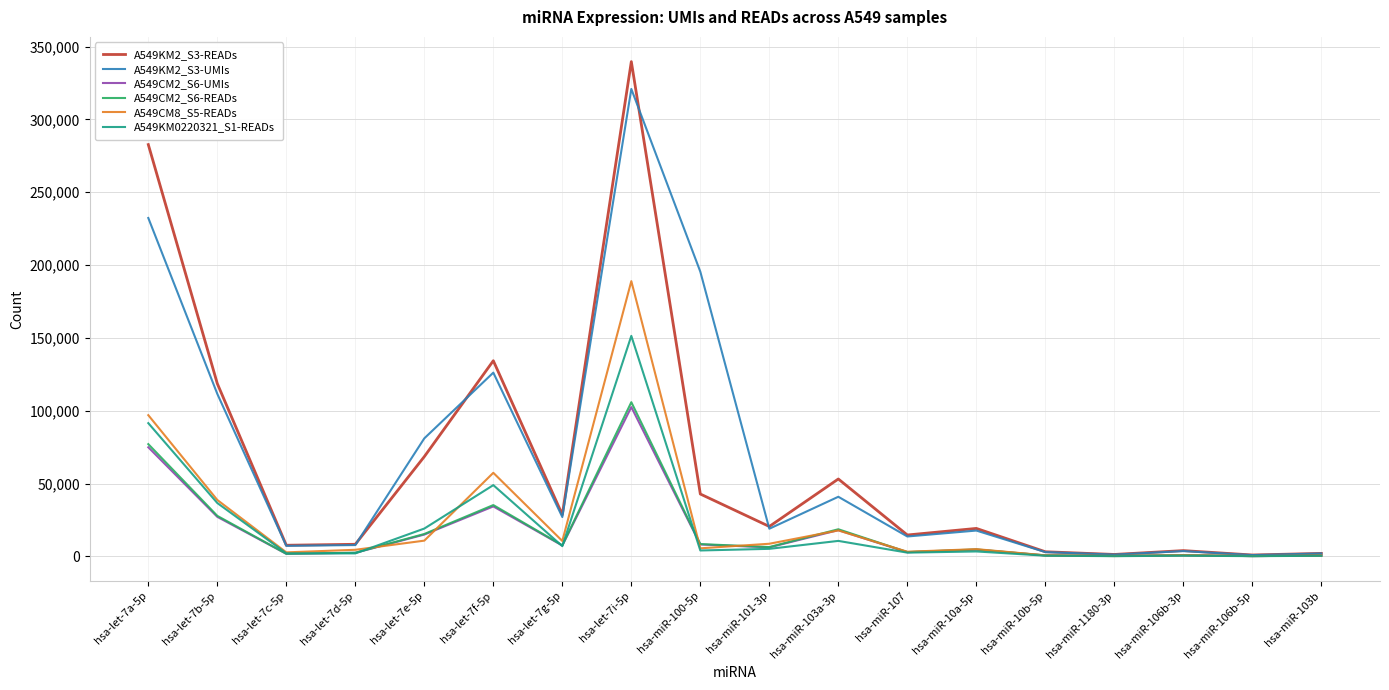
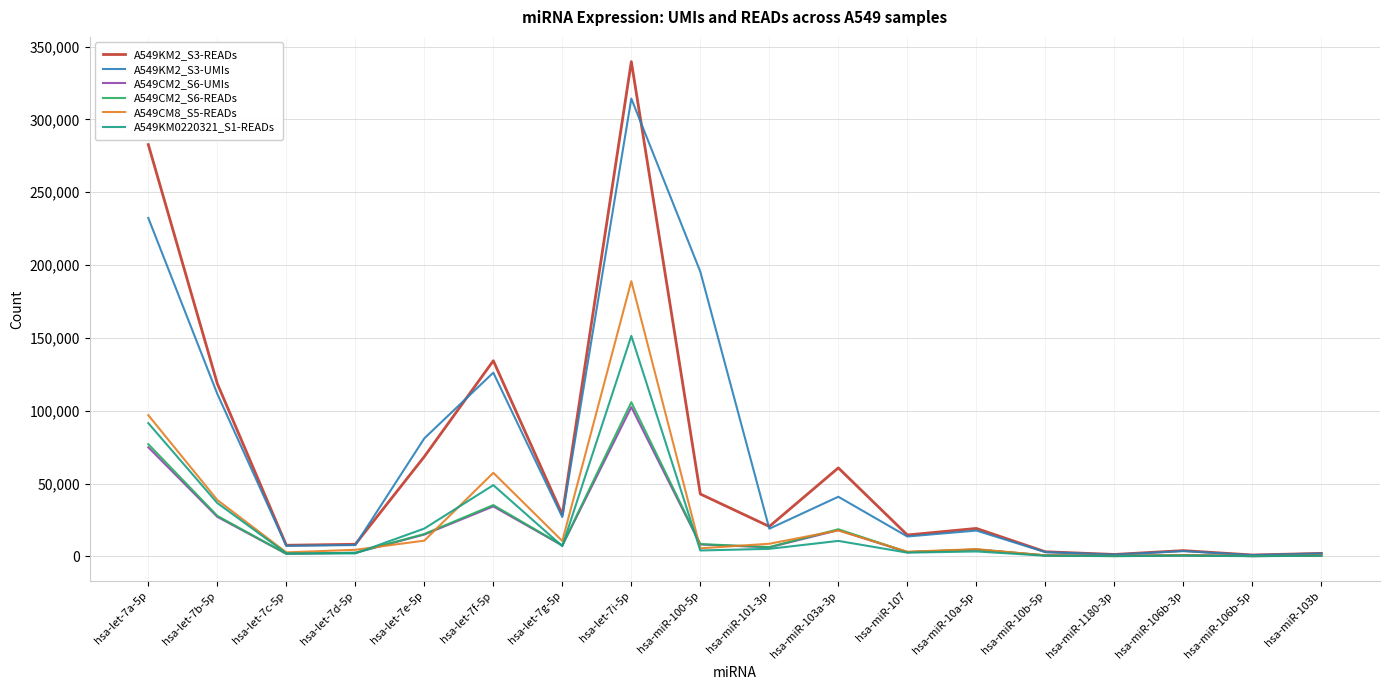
  {
    "A549KM2_S3-READs": {
      "hsa-let-7a-5p": "283,000",
      "hsa-let-7b-5p": "119,000",
      "hsa-let-7e-5p": "68,000",
      "hsa-let-7f-5p": "134,000",
      "hsa-let-7i-5p": "340,000",
      "hsa-miR-100-5p": "43,000",
-     "hsa-miR-103a-3p": "53,000"
+     "hsa-miR-103a-3p": "61,000"
    },
    "A549KM2_S3-UMIs": {
      "hsa-let-7a-5p": "232,000",
      "hsa-let-7b-5p": "112,000",
      "hsa-let-7e-5p": "81,000",
      "hsa-let-7f-5p": "126,000",
-     "hsa-let-7i-5p": "321,000",
+     "hsa-let-7i-5p": "314,000",
      "hsa-miR-100-5p": "195,000",
      "hsa-miR-103a-3p": "41,000"
    },
    "A549CM2_S6-UMIs": {
      "hsa-let-7a-5p": "75,000",
      "hsa-let-7i-5p": "102,000"
    },
    "A549CM8_S5-READs": {
      "hsa-let-7a-5p": "97,000",
      "hsa-let-7b-5p": "39,000",
      "hsa-let-7d-5p": "4,000",
      "hsa-let-7e-5p": "11,000",
      "hsa-let-7f-5p": "57,000",
      "hsa-let-7g-5p": "11,000",
      "hsa-let-7i-5p": "189,000",
      "hsa-miR-101-3p": "9,000"
    }
  }
